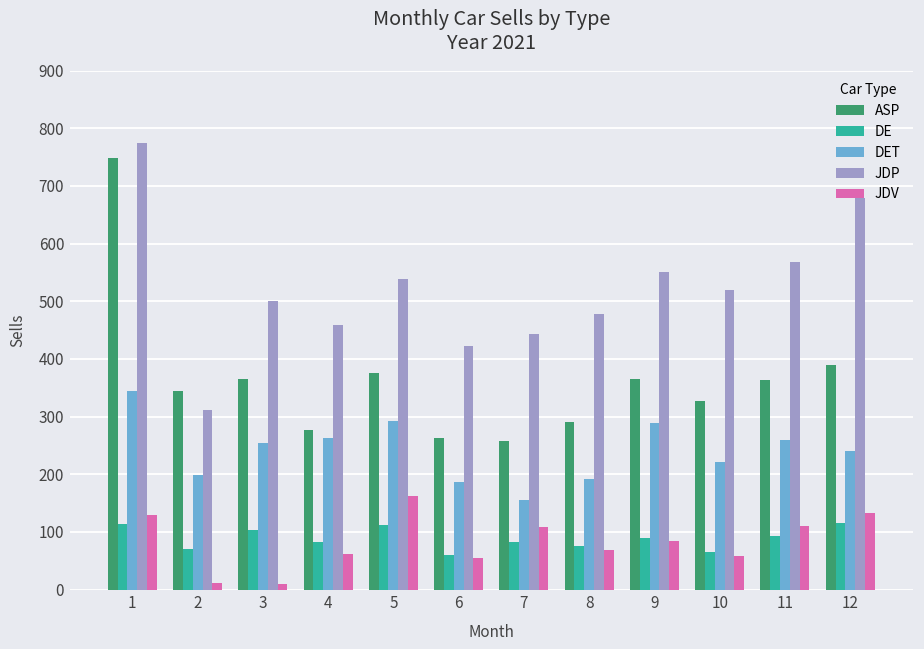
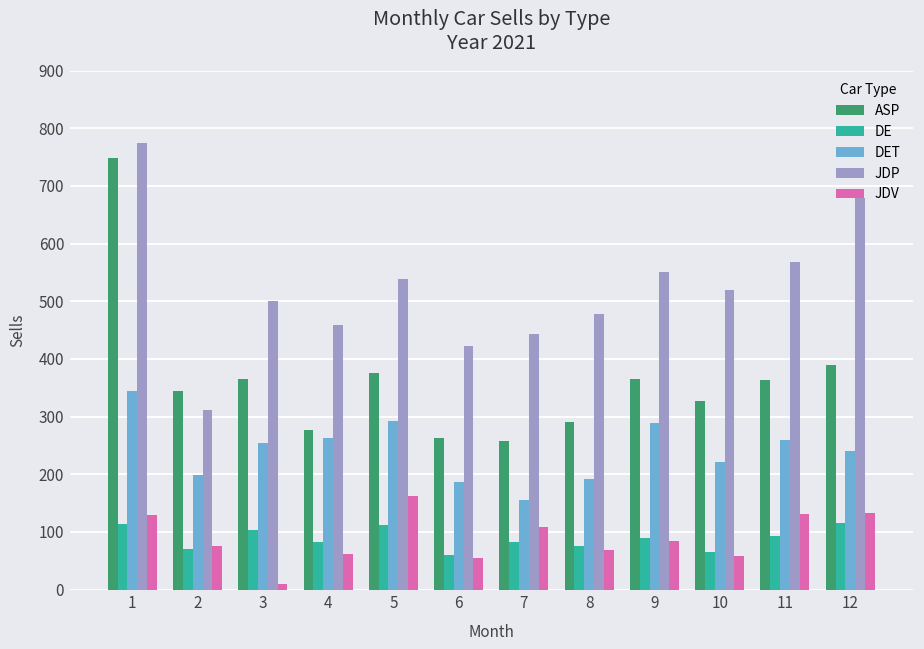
  {
    "JDV": {
      "1": 130,
-     "2": 10,
+     "2": 80,
      "3": 10,
      "4": 60,
      "5": 160,
      "6": 60,
      "7": 110,
      "8": 70,
      "9": 90,
      "10": 60,
-     "11": 110,
+     "11": 130,
      "12": 130
    }
  }
